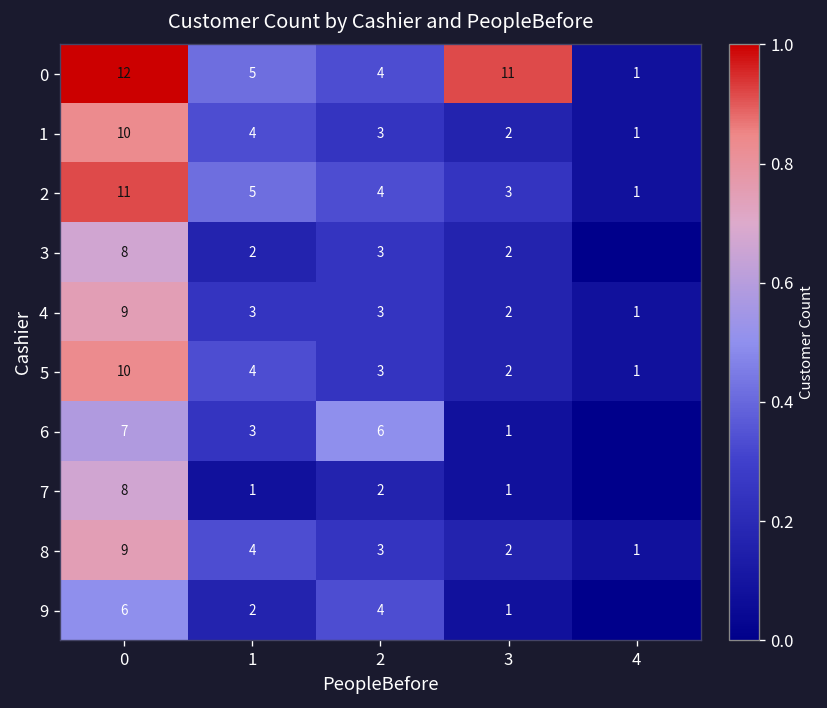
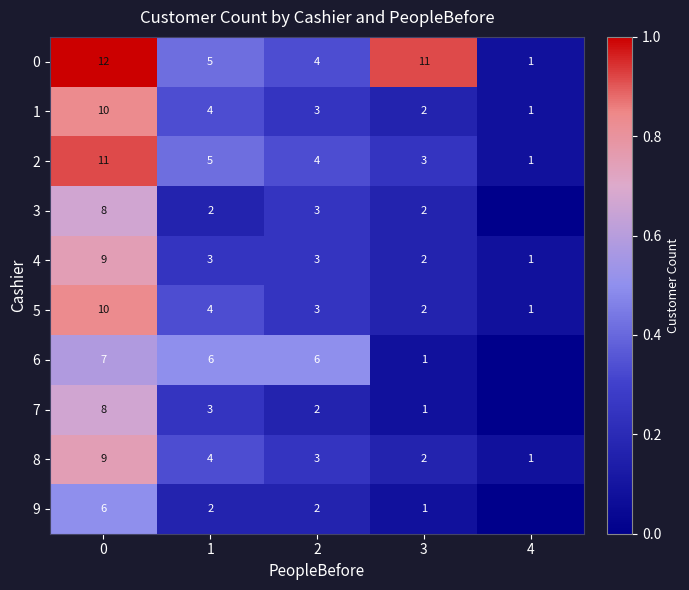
  {
    "0": {
      "0": 12,
      "1": 5,
      "2": 4,
      "3": 11,
      "4": 1
    },
    "1": {
      "0": 10,
      "1": 4,
      "2": 3,
      "3": 2,
      "4": 1
    },
    "2": {
      "0": 11,
      "1": 5,
      "2": 4,
      "3": 3,
      "4": 1
    },
    "3": {
      "0": 8,
      "1": 2,
      "2": 3,
      "3": 2
    },
    "4": {
      "0": 9,
      "1": 3,
      "2": 3,
      "3": 2,
      "4": 1
    },
    "5": {
      "0": 10,
      "1": 4,
      "2": 3,
      "3": 2,
      "4": 1
    },
    "6": {
      "0": 7,
-     "1": 3,
+     "1": 6,
      "2": 6,
      "3": 1
    },
    "7": {
      "0": 8,
-     "1": 1,
+     "1": 3,
      "2": 2,
      "3": 1
    },
    "8": {
      "0": 9,
      "1": 4,
      "2": 3,
      "3": 2,
      "4": 1
    },
    "9": {
      "0": 6,
      "1": 2,
-     "2": 4,
+     "2": 2,
      "3": 1
    }
  }
